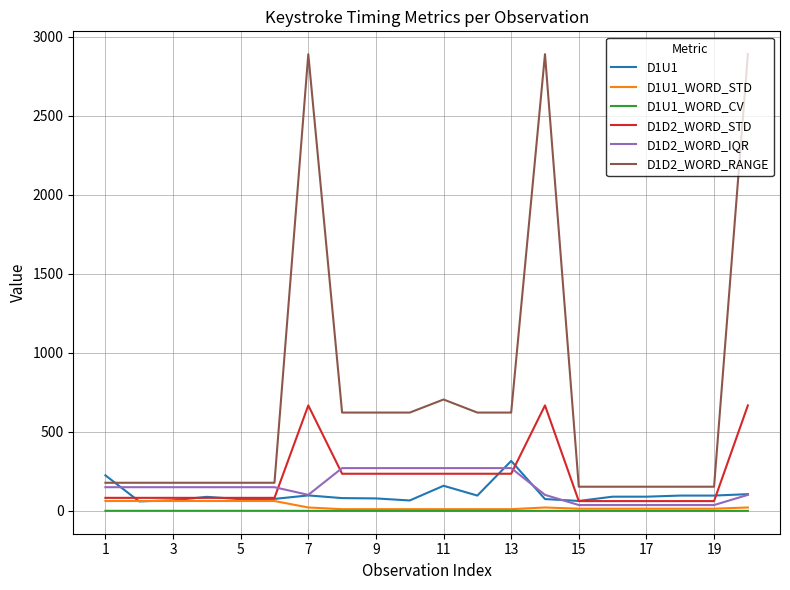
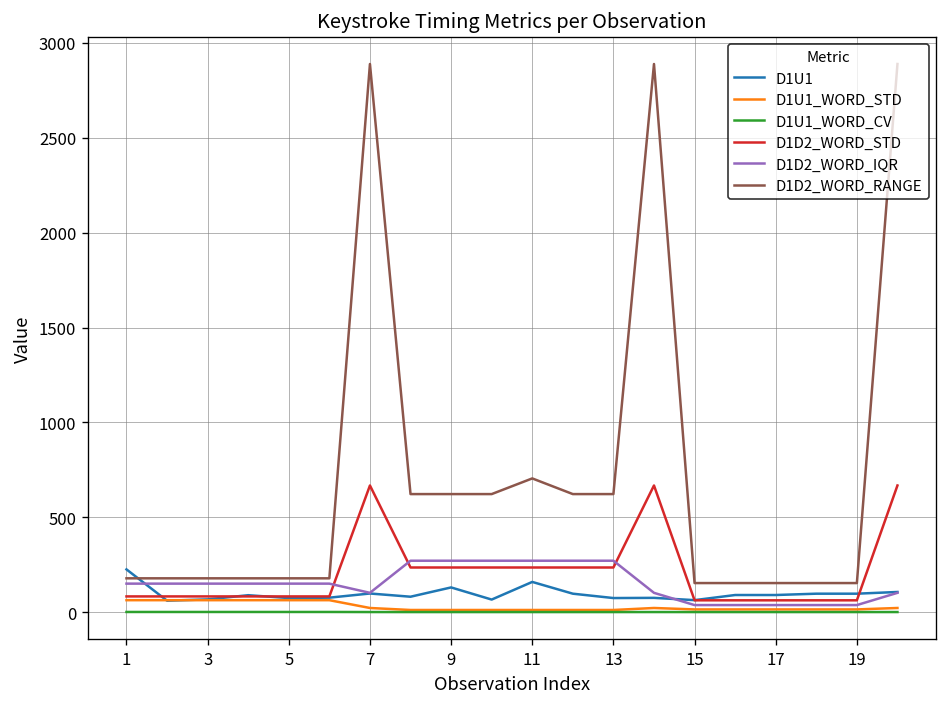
  {
    "D1U1": {
      "1": 230,
-     "9": 80,
+     "9": 130,
      "11": 160,
-     "13": 320,
+     "13": 70,
      "17": 90,
      "19": 100
    },
    "D1U1_WORD_STD": {
      "1": 60,
      "7": 20
    },
    "D1U1_WORD_CV": {
      "1": 0,
      "3": 0,
      "5": 0,
      "7": 0
    },
    "D1D2_WORD_STD": {
      "1": 80,
      "7": 670,
      "9": 240,
      "11": 240,
      "13": 240,
      "17": 60,
      "19": 60
    },
    "D1D2_WORD_IQR": {
      "1": 150,
      "3": 150,
      "5": 150,
      "9": 270,
      "11": 270,
      "13": 270,
      "15": 40,
      "17": 40,
      "19": 40
    },
    "D1D2_WORD_RANGE": {
      "1": 180,
      "3": 180,
      "5": 180,
      "7": 2890,
      "9": 620,
      "11": 700,
      "13": 620,
      "15": 150,
      "17": 150,
      "19": 150
    }
  }
